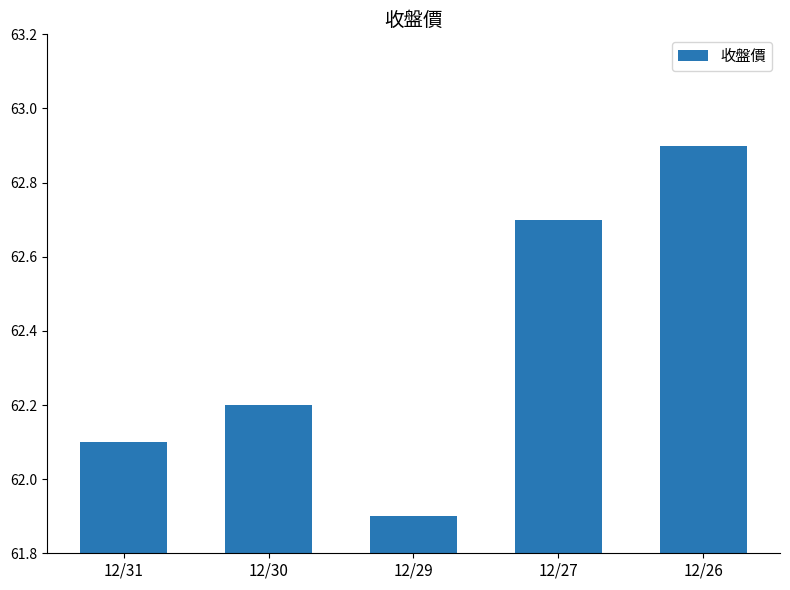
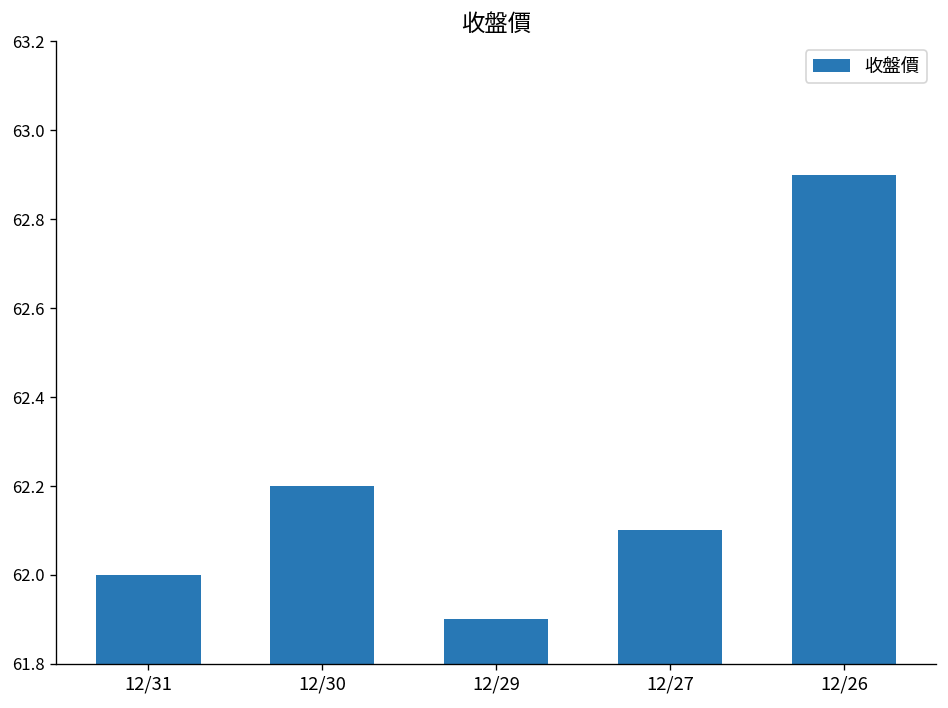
  {
-   "12/31": 62.1,
+   "12/31": 62.0,
    "12/30": 62.2,
    "12/29": 61.9,
-   "12/27": 62.7,
+   "12/27": 62.1,
    "12/26": 62.9
  }
